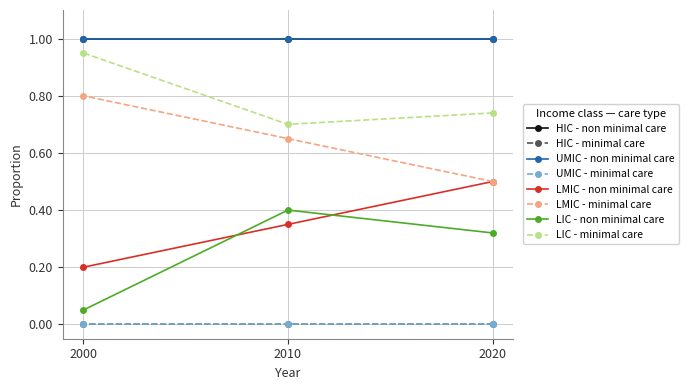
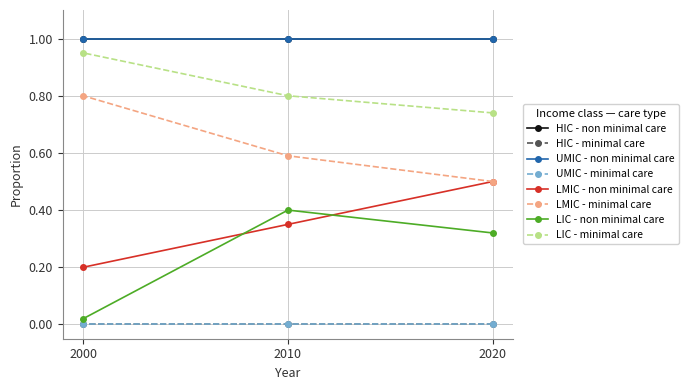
  {
    "UMIC - non minimal care": {
      "2000": 1.00,
      "2010": 1.00,
      "2020": 1.00
    },
    "UMIC - minimal care": {
      "2000": 0.00,
      "2010": 0.00,
      "2020": 0.00
    },
    "LMIC - non minimal care": {
      "2000": 0.20,
      "2010": 0.35
    },
    "LMIC - minimal care": {
      "2000": 0.80,
-     "2010": 0.65
+     "2010": 0.59
    },
    "LIC - non minimal care": {
-     "2000": 0.05,
+     "2000": 0.02,
      "2010": 0.40,
      "2020": 0.32
    },
    "LIC - minimal care": {
      "2000": 0.95,
-     "2010": 0.7,
+     "2010": 0.8,
      "2020": 0.74
    }
  }
